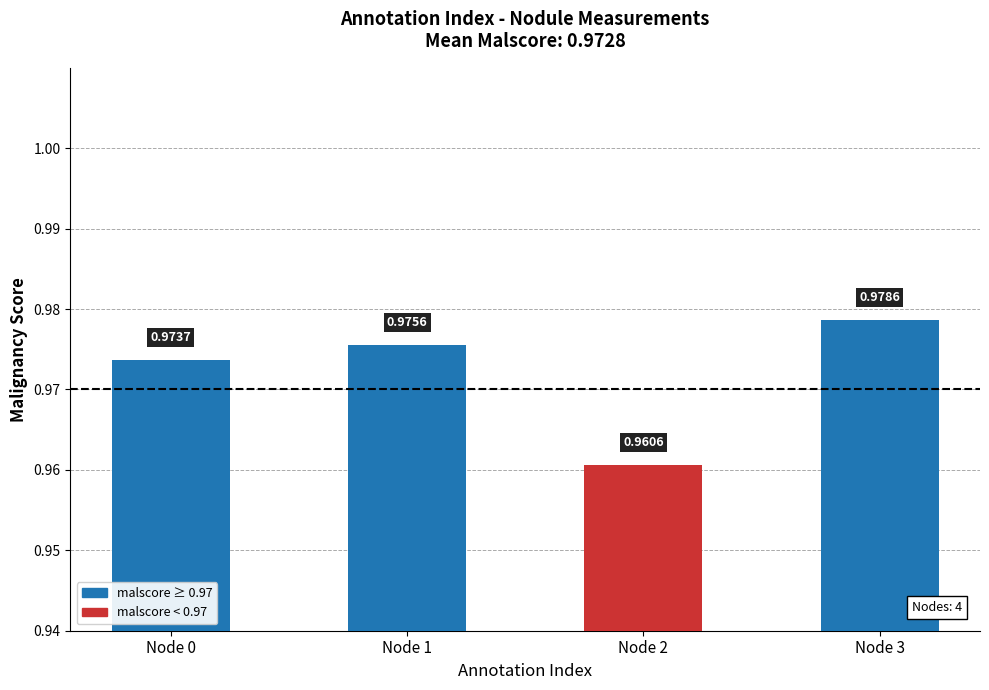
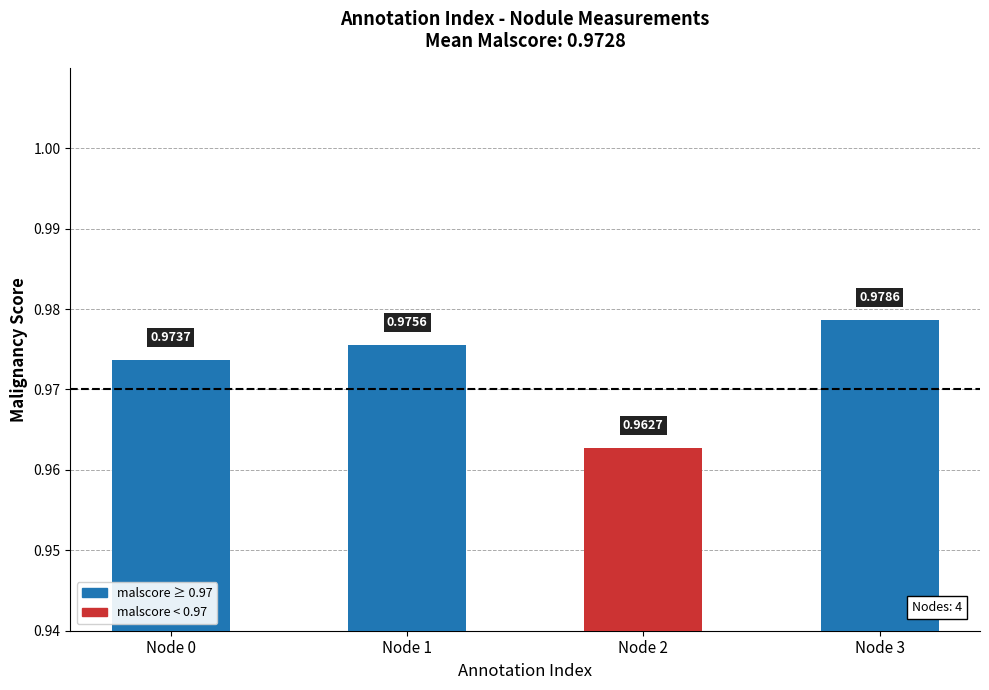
  {
-   "Node 2": 0.9606
+   "Node 2": 0.9627
  }
